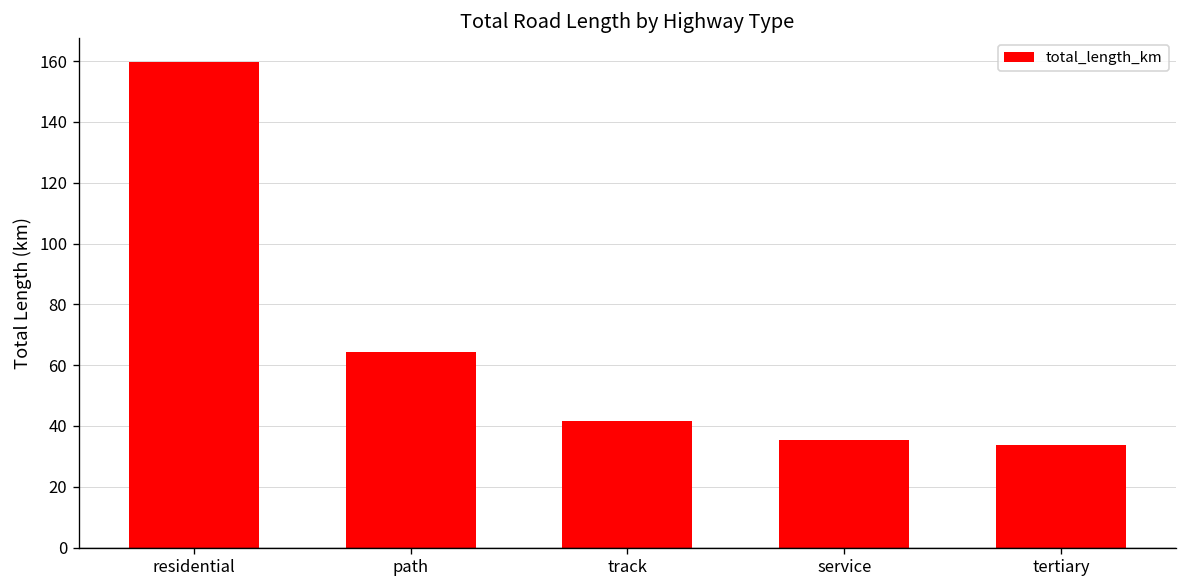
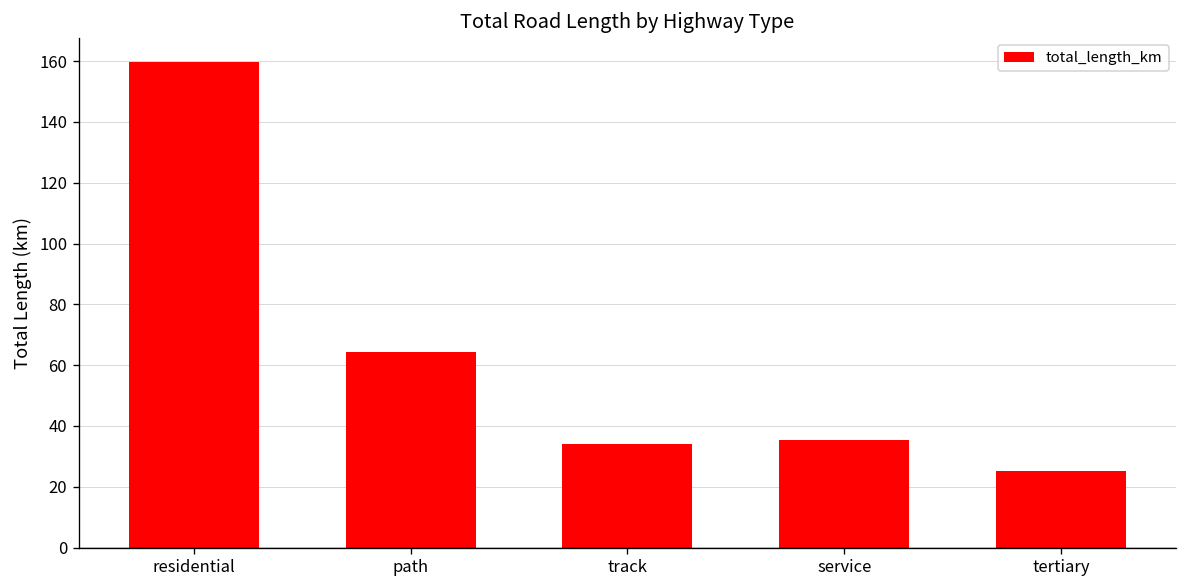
  {
    "residential": 160,
    "path": 64,
-   "track": 42,
+   "track": 34,
    "service": 35,
-   "tertiary": 34
+   "tertiary": 25
  }
